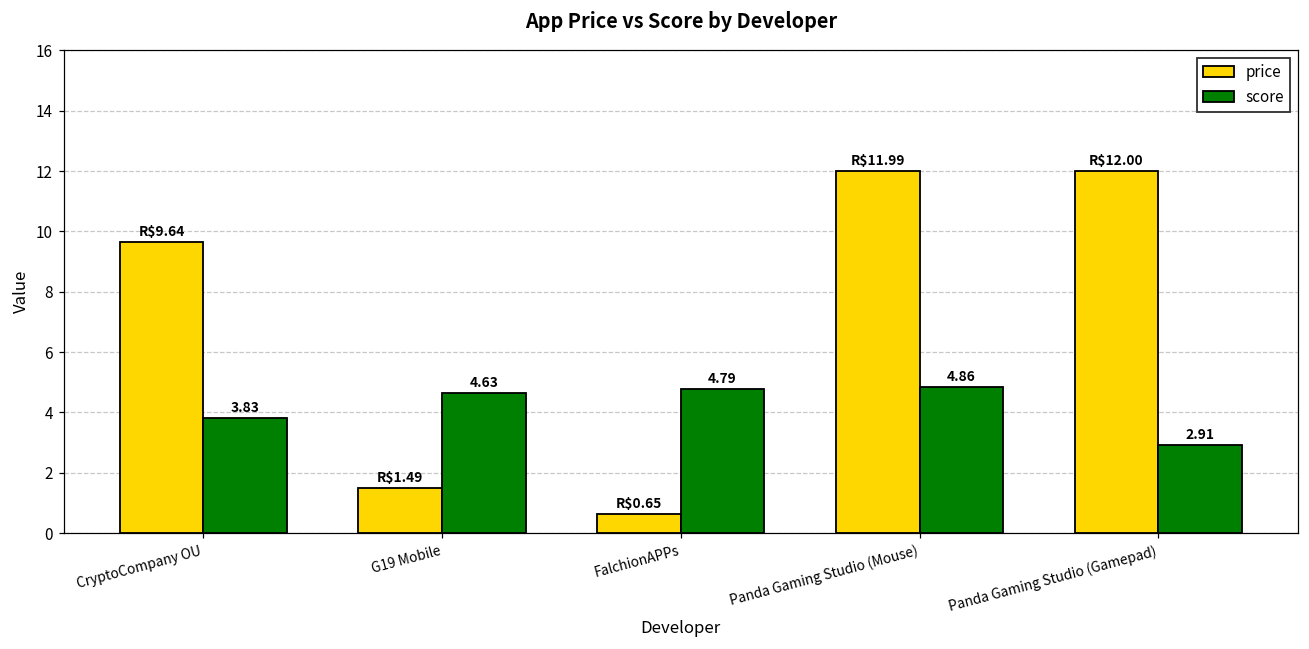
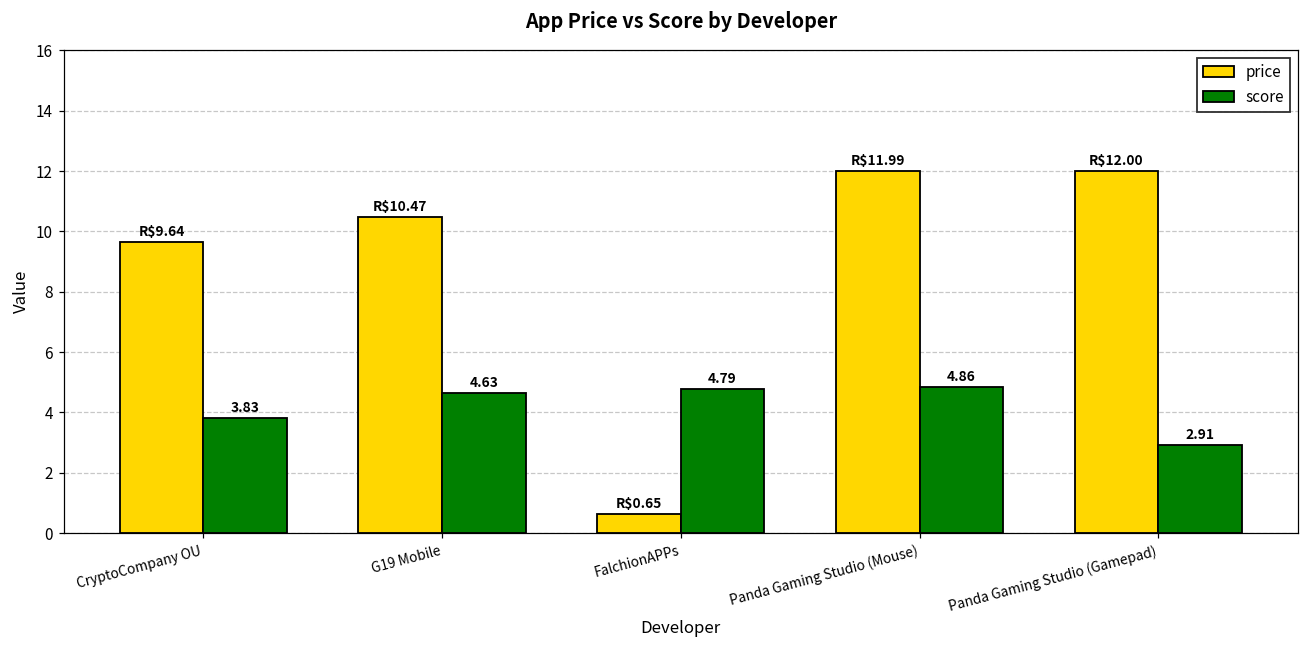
  {
    "price": {
      "CryptoCompany OU": "$9.64",
-     "G19 Mobile": "$1.49",
+     "G19 Mobile": "$10.47",
      "FalchionAPPs": "$0.65",
      "Panda Gaming Studio (Mouse)": "$11.99",
      "Panda Gaming Studio (Gamepad)": "$12.00"
    },
    "score": {
      "CryptoCompany OU": "3.83",
      "G19 Mobile": "4.63",
      "FalchionAPPs": "4.79",
      "Panda Gaming Studio (Mouse)": "4.86",
      "Panda Gaming Studio (Gamepad)": "2.91"
    }
  }
